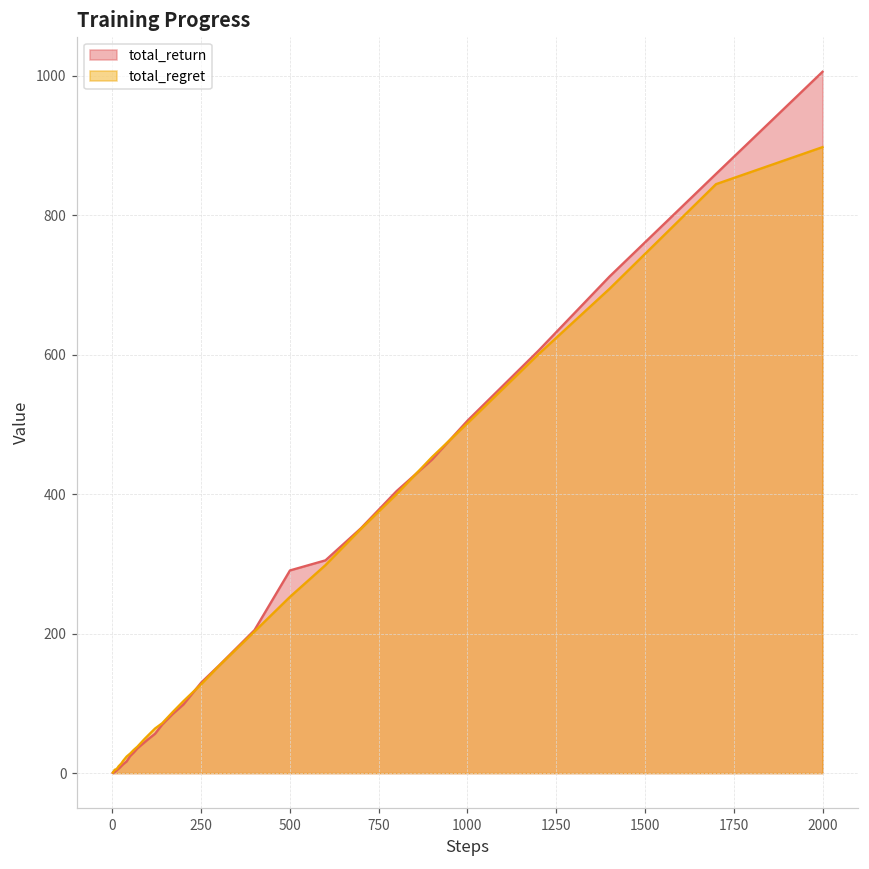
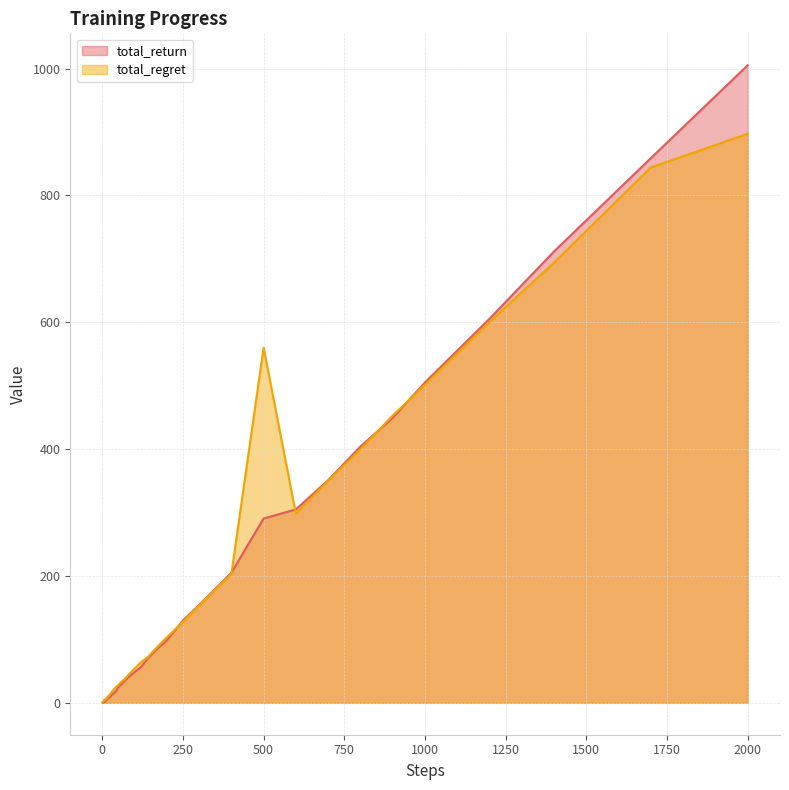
  {
    "total_return": {
      "500": 290,
      "2000": 1010
    },
    "total_regret": {
-     "500": 250,
+     "500": 560,
      "2000": 900
    }
  }
